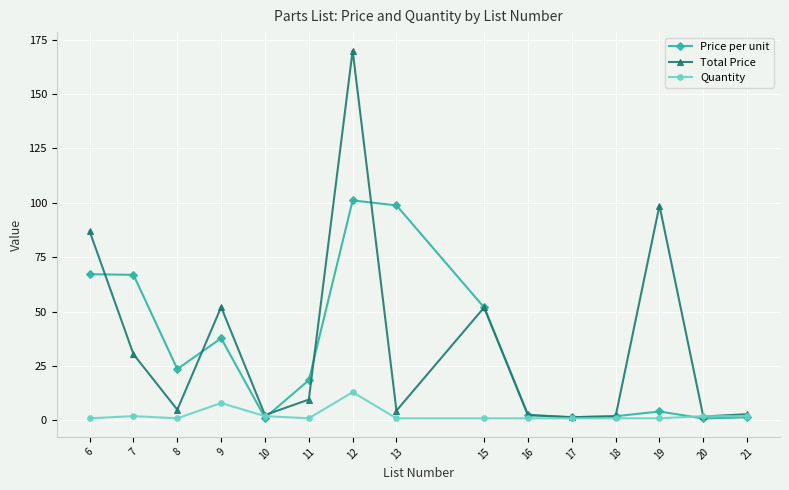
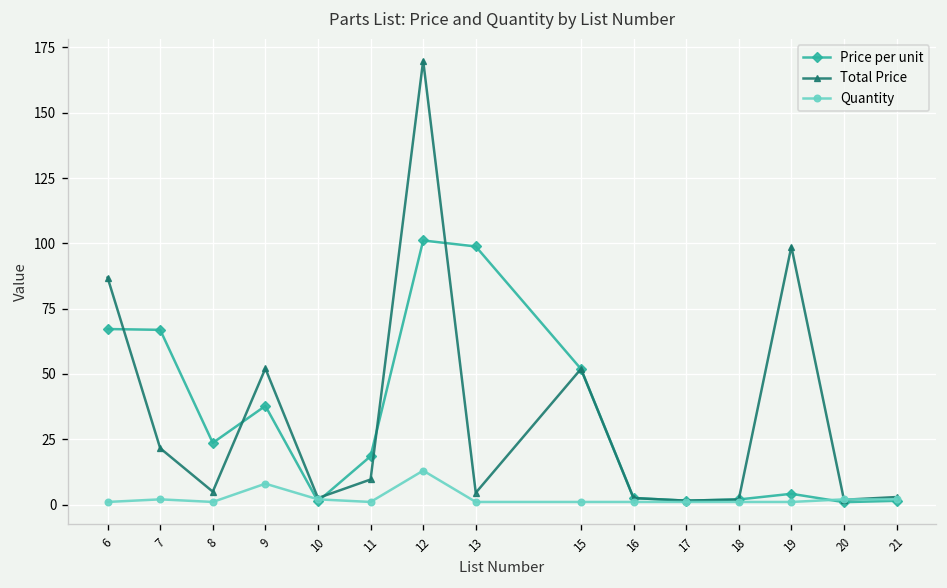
  {
    "Price per unit": {
      "6": 67,
      "7": 67,
      "8": 24,
      "9": 38,
      "11": 19,
      "12": 101,
      "13": 99,
      "19": 4
    },
    "Total Price": {
      "6": 87,
-     "7": 30,
+     "7": 22,
      "8": 5,
      "9": 52,
      "11": 10,
      "12": 170,
      "13": 5,
      "19": 99
    },
    "Quantity": {
      "6": 1,
      "7": 2,
      "8": 1,
      "9": 8,
      "11": 1,
      "12": 13,
      "13": 1,
      "15": 1,
      "16": 1,
      "19": 1
    }
  }
